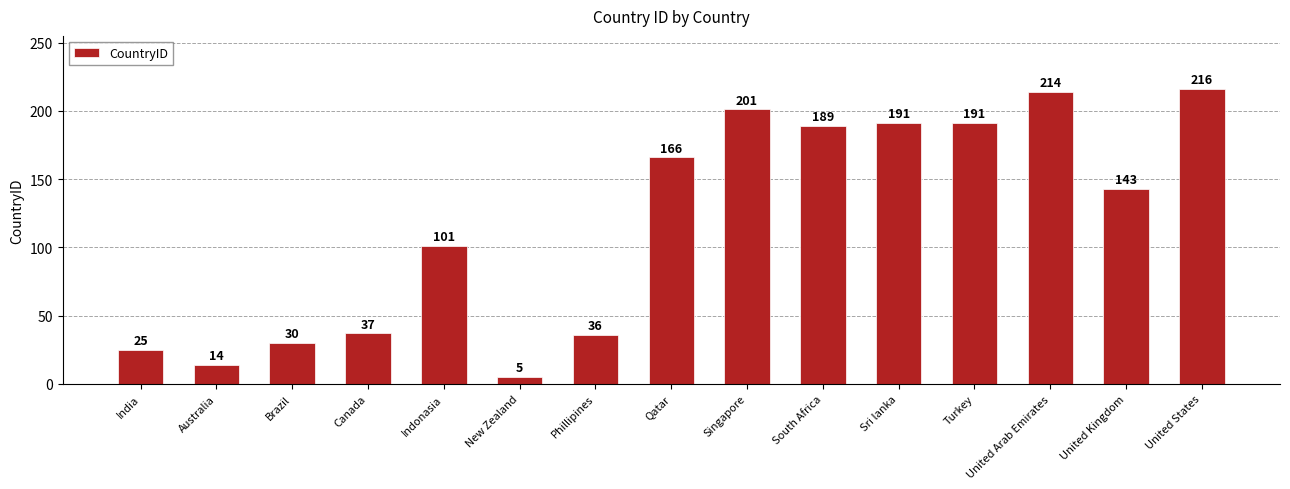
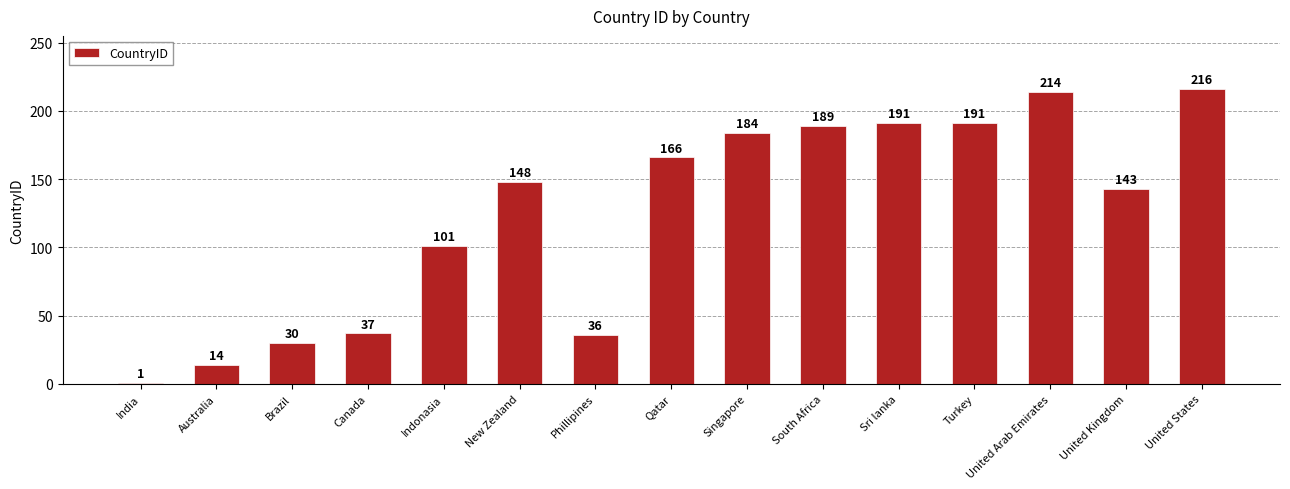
  {
-   "India": 25,
+   "India": 1,
    "Australia": 14,
    "Brazil": 30,
    "Canada": 37,
    "Indonasia": 101,
-   "New Zealand": 5,
+   "New Zealand": 148,
    "Phillipines": 36,
    "Qatar": 166,
-   "Singapore": 201,
+   "Singapore": 184,
    "South Africa": 189,
    "Sri lanka": 191,
    "Turkey": 191,
    "United Arab Emirates": 214,
    "United Kingdom": 143,
    "United States": 216
  }
